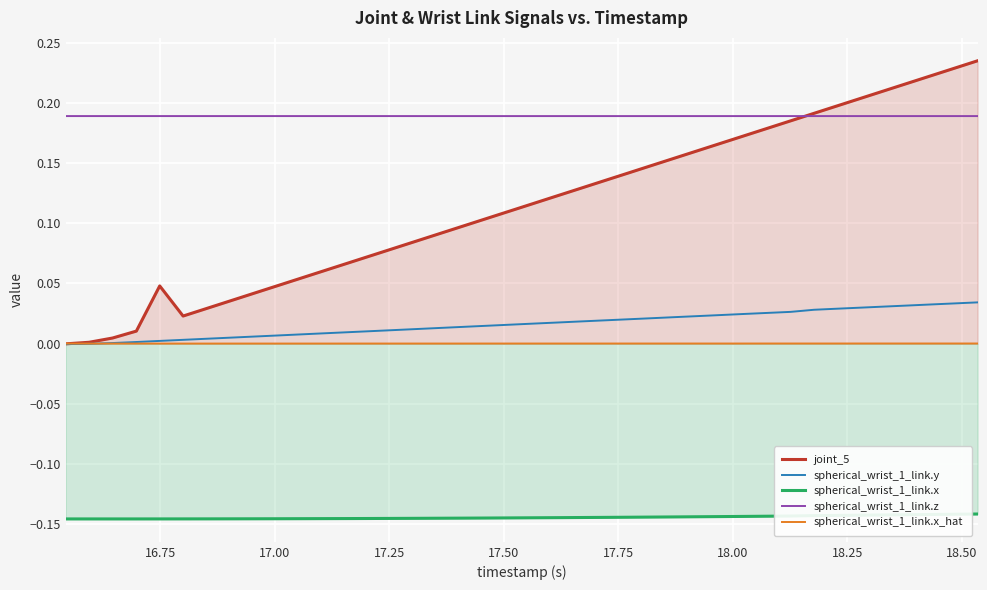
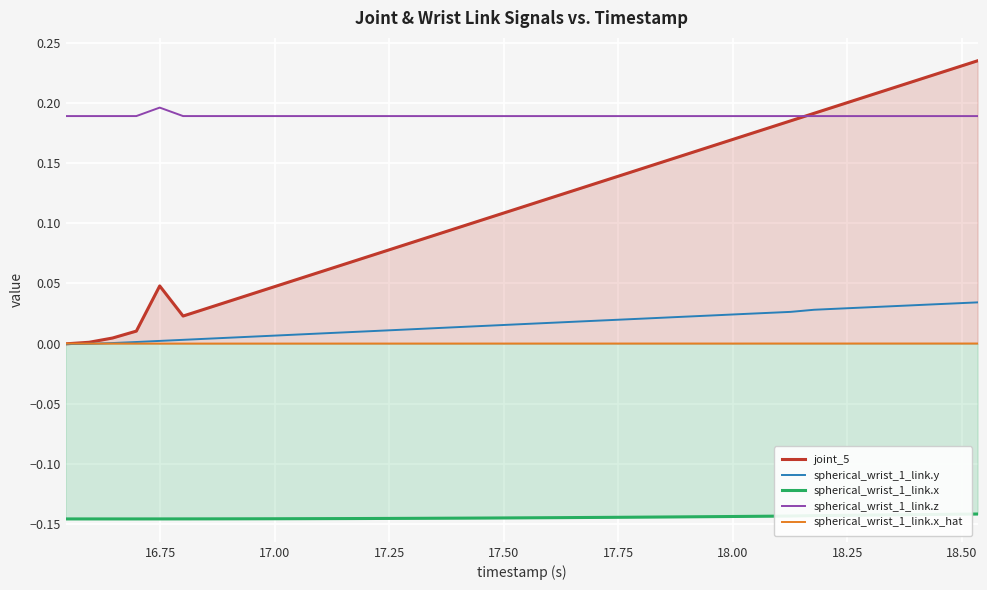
  {
    "joint_5": {
      "16.75": 0.048
    },
    "spherical_wrist_1_link.y": {
      "16.75": 0.002
    },
    "spherical_wrist_1_link.x": {
      "16.75": -0.145
    },
    "spherical_wrist_1_link.z": {
-     "16.75": 0.189
+     "16.75": 0.196
    },
    "spherical_wrist_1_link.x_hat": {
      "16.75": 0.000
    }
  }
